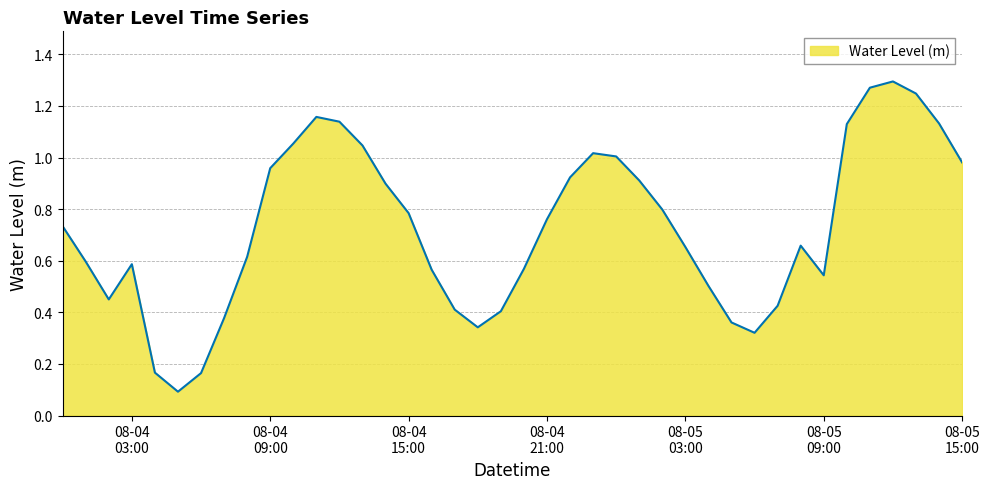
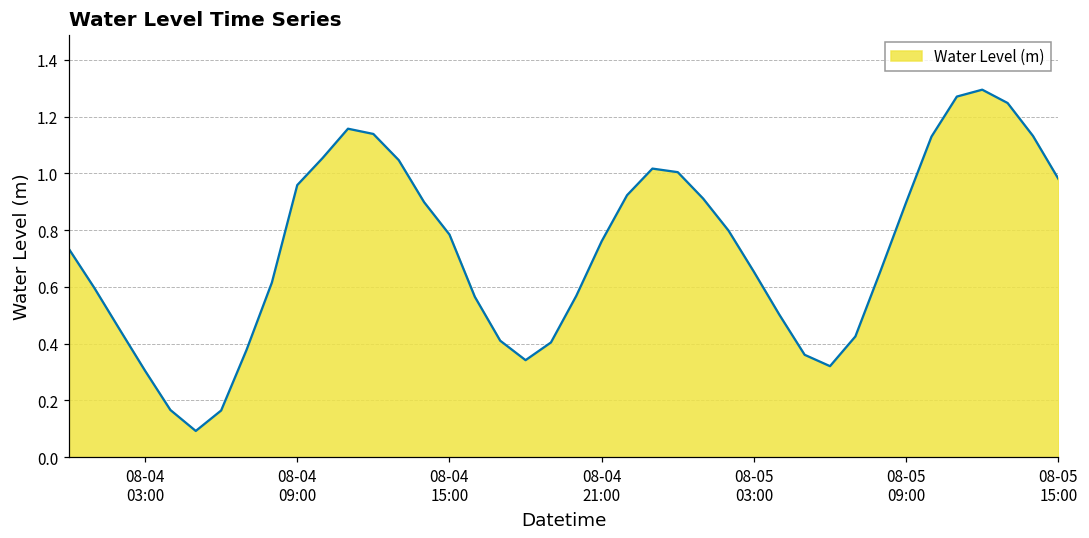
  {
-   "08-04 03:00": 0.59,
+   "08-04 03:00": 0.30,
    "08-04 09:00": 0.96,
    "08-04 15:00": 0.78,
    "08-04 21:00": 0.76,
    "08-05 03:00": 0.65,
-   "08-05 09:00": 0.54,
+   "08-05 09:00": 0.90,
    "08-05 15:00": 0.98
  }
